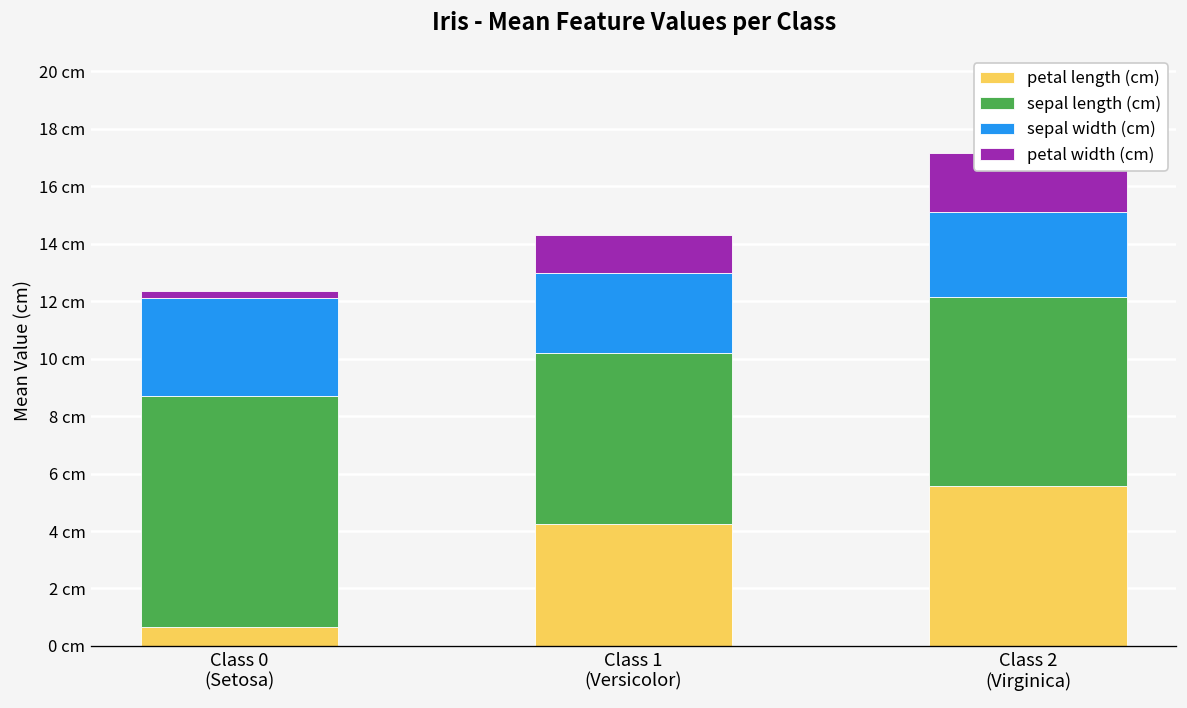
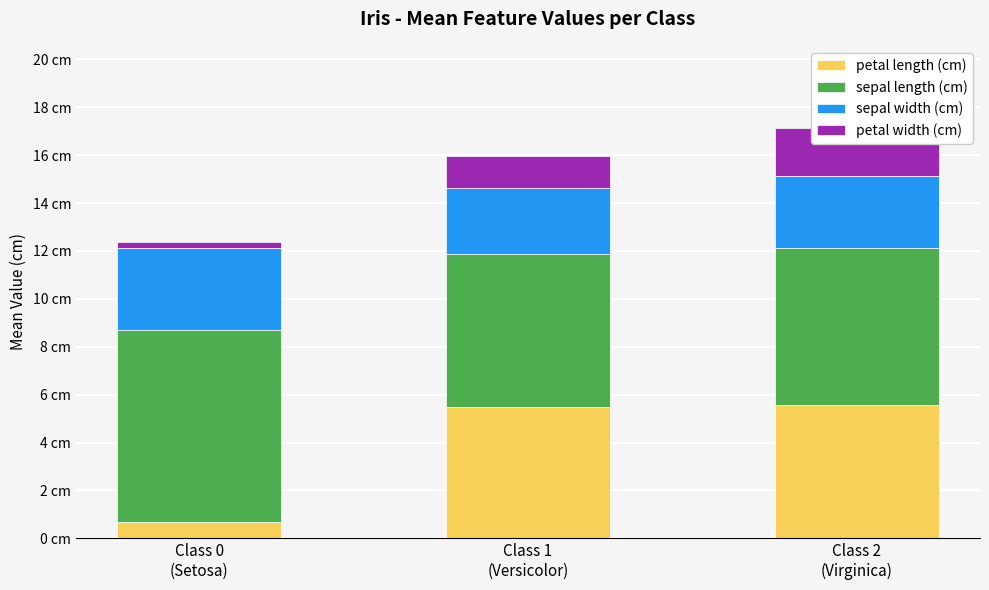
  {
    "petal length (cm)": {
      "Class 0 (Setosa)": "0.7 cm",
-     "Class 1 (Versicolor)": "4.3 cm",
+     "Class 1 (Versicolor)": "5.5 cm",
      "Class 2 (Virginica)": "5.6 cm"
    },
    "sepal length (cm)": {
      "Class 0 (Setosa)": "8.0 cm",
-     "Class 1 (Versicolor)": "5.9 cm",
+     "Class 1 (Versicolor)": "6.4 cm",
      "Class 2 (Virginica)": "6.6 cm"
    },
    "sepal width (cm)": {
      "Class 0 (Setosa)": "3.4 cm",
      "Class 1 (Versicolor)": "2.8 cm",
      "Class 2 (Virginica)": "3.0 cm"
    },
    "petal width (cm)": {
      "Class 0 (Setosa)": "0.2 cm",
      "Class 1 (Versicolor)": "1.3 cm"
    }
  }
